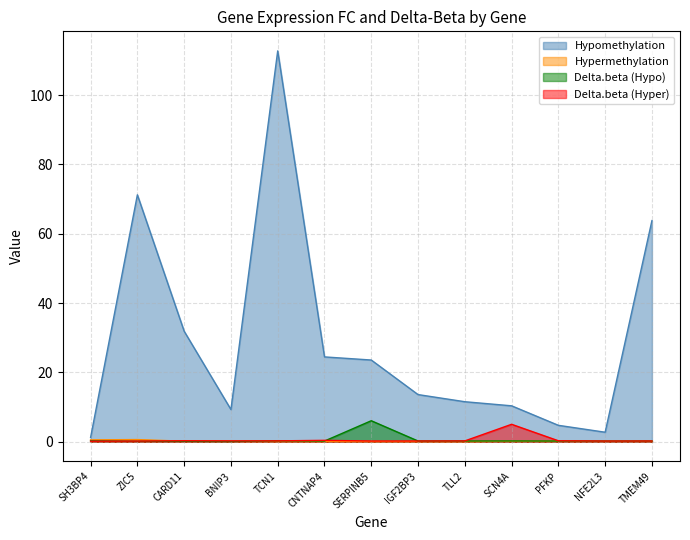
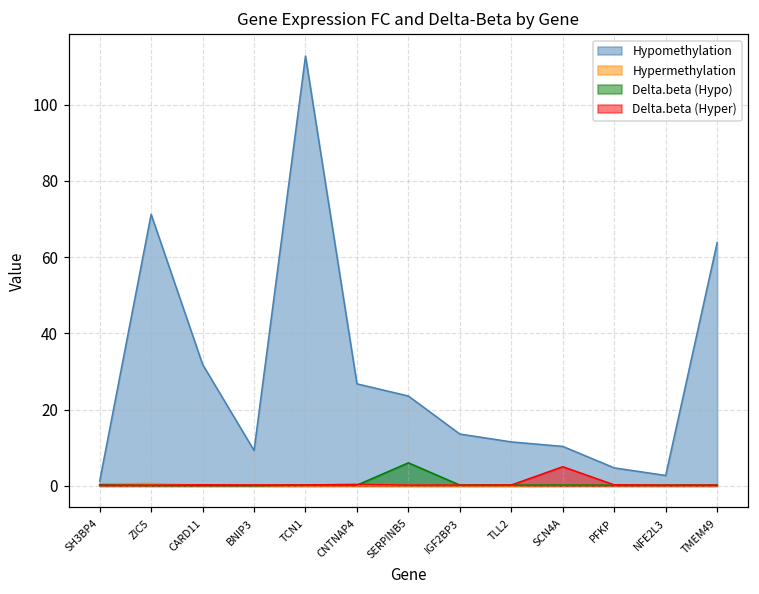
  {
    "Hypomethylation": {
      "ZIC5": 71,
      "CARD11": 32,
      "BNIP3": 9,
      "TCN1": 113,
-     "CNTNAP4": 24,
+     "CNTNAP4": 27,
      "SERPINB5": 24,
      "IGF2BP3": 14,
      "TLL2": 12,
      "SCN4A": 10,
      "PFKP": 5,
      "NFE2L3": 3,
      "TMEM49": 64
    },
    "Delta.beta (Hypo)": {
      "SERPINB5": 6
    },
    "Delta.beta (Hyper)": {
      "SCN4A": 5
    }
  }
